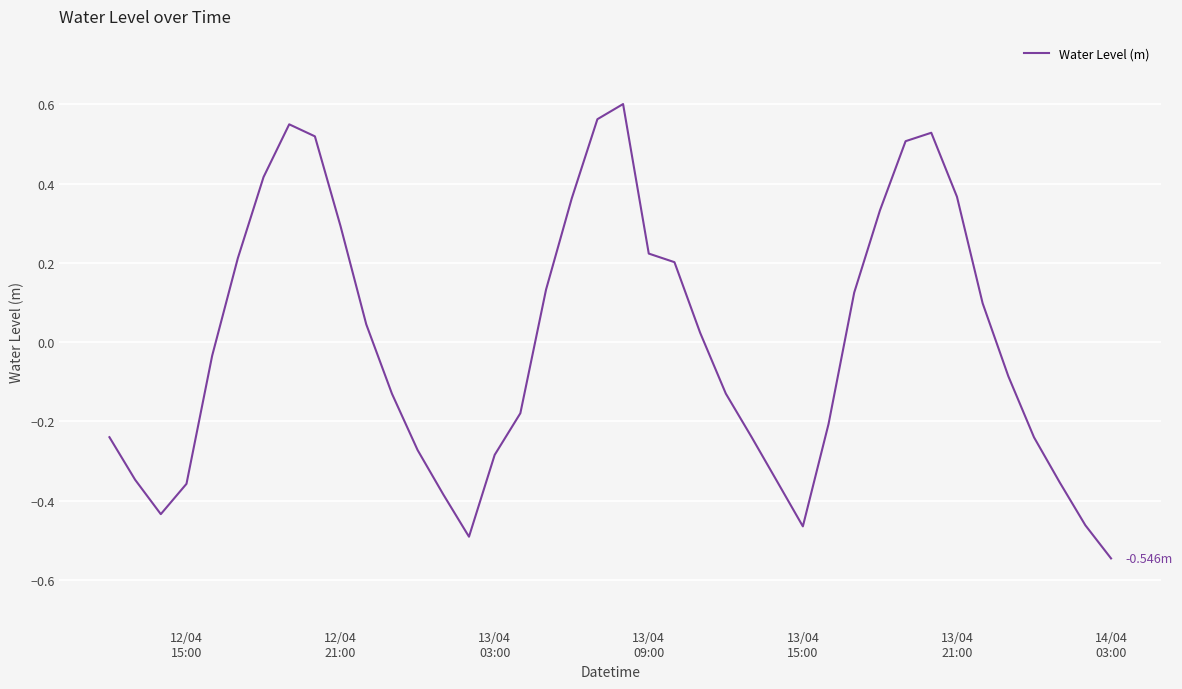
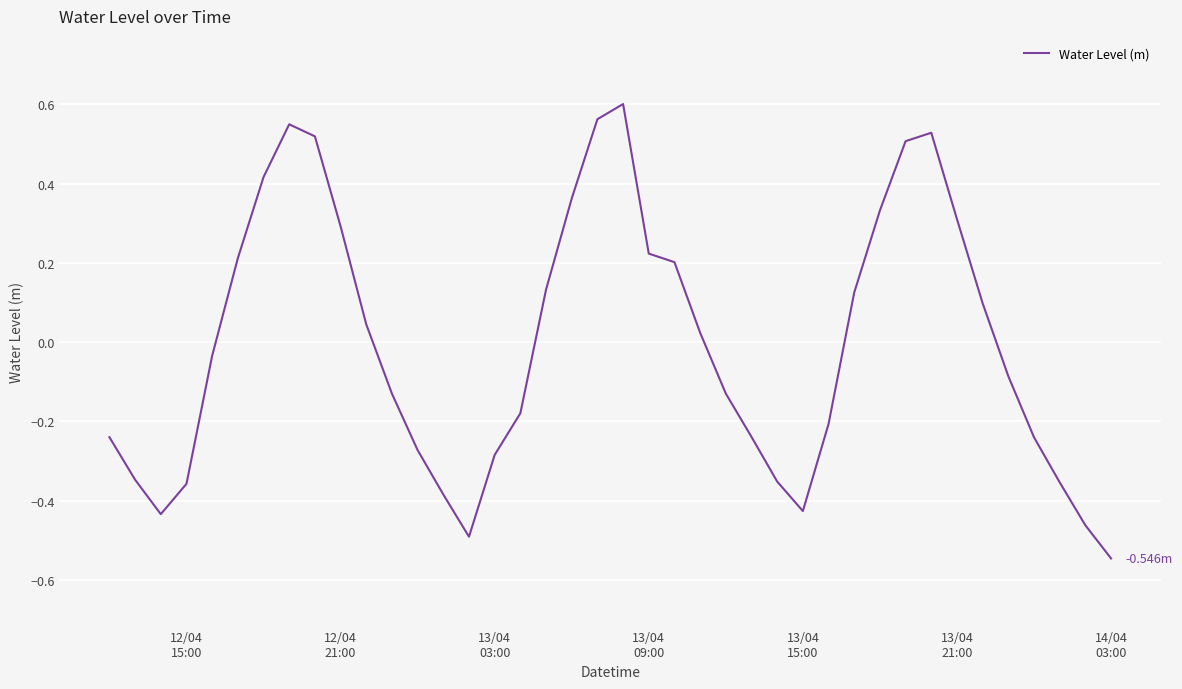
  {
    "12/04 15:00": -0.36,
    "12/04 21:00": 0.29,
    "13/04 03:00": -0.28,
    "13/04 09:00": 0.22,
-   "13/04 15:00": -0.47,
-   "13/04 21:00": 0.37
+   "13/04 15:00": -0.43,
+   "13/04 21:00": 0.31
  }
